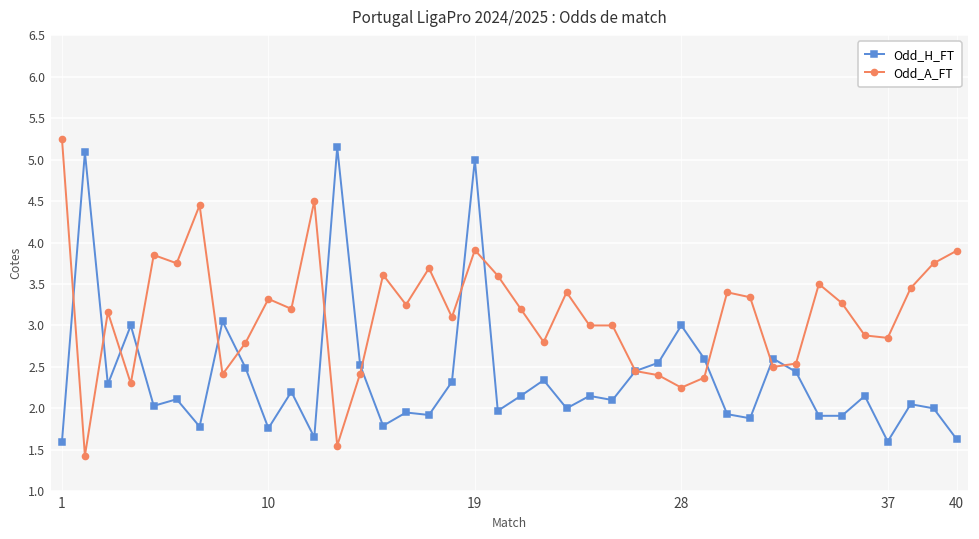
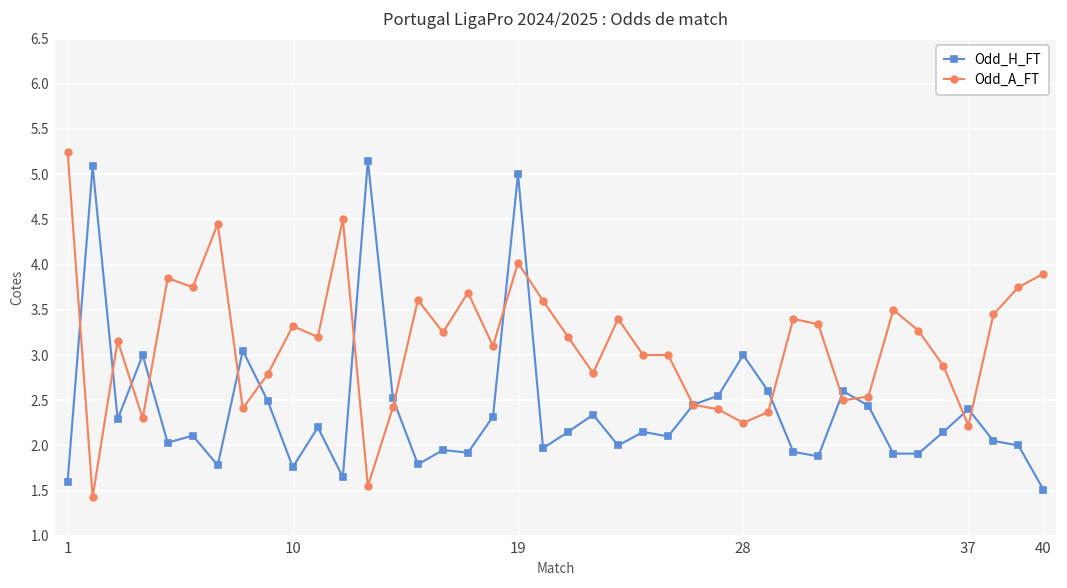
  {
    "Odd_H_FT": {
      "1": 1.6,
      "10": 1.8,
      "19": 5.0,
      "28": 3.0,
-     "37": 1.6,
-     "40": 1.6
+     "37": 2.4,
+     "40": 1.5
    },
    "Odd_A_FT": {
      "1": 5.3,
      "10": 3.3,
-     "19": 3.9,
+     "19": 4.0,
      "28": 2.3,
-     "37": 2.9,
+     "37": 2.2,
      "40": 3.9
    }
  }
